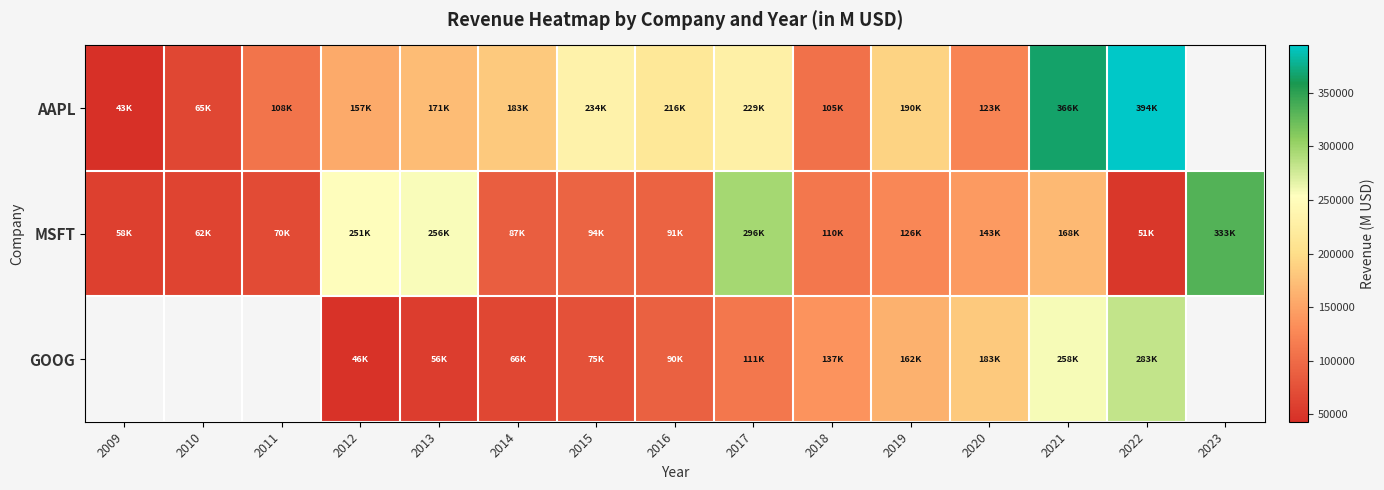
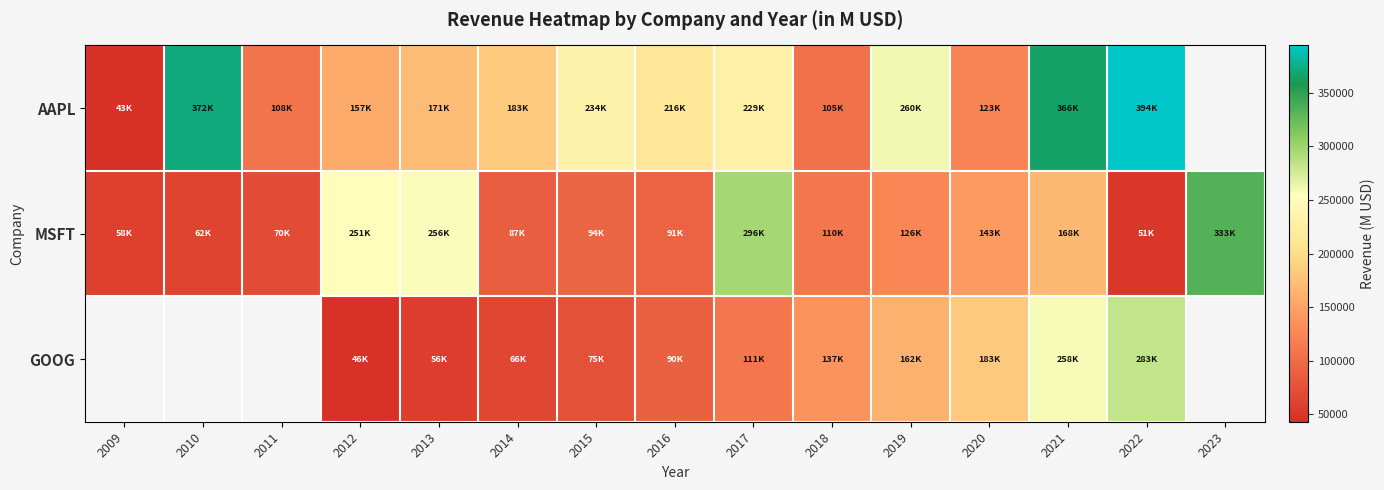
  {
    "AAPL": {
      "2009": "43K",
-     "2010": "65K",
+     "2010": "372K",
      "2011": "108K",
      "2012": "157K",
      "2013": "171K",
      "2014": "183K",
      "2015": "234K",
      "2016": "216K",
      "2017": "229K",
      "2018": "105K",
-     "2019": "190K",
+     "2019": "260K",
      "2020": "123K",
      "2021": "366K",
      "2022": "394K"
    },
    "MSFT": {
      "2009": "58K",
      "2010": "62K",
      "2011": "70K",
      "2012": "251K",
      "2013": "256K",
      "2014": "87K",
      "2015": "94K",
      "2016": "91K",
      "2017": "296K",
      "2018": "110K",
      "2019": "126K",
      "2020": "143K",
      "2021": "168K",
      "2022": "51K",
      "2023": "333K"
    },
    "GOOG": {
      "2012": "46K",
      "2013": "56K",
      "2014": "66K",
      "2015": "75K",
      "2016": "90K",
      "2017": "111K",
      "2018": "137K",
      "2019": "162K",
      "2020": "183K",
      "2021": "258K",
      "2022": "283K"
    }
  }
